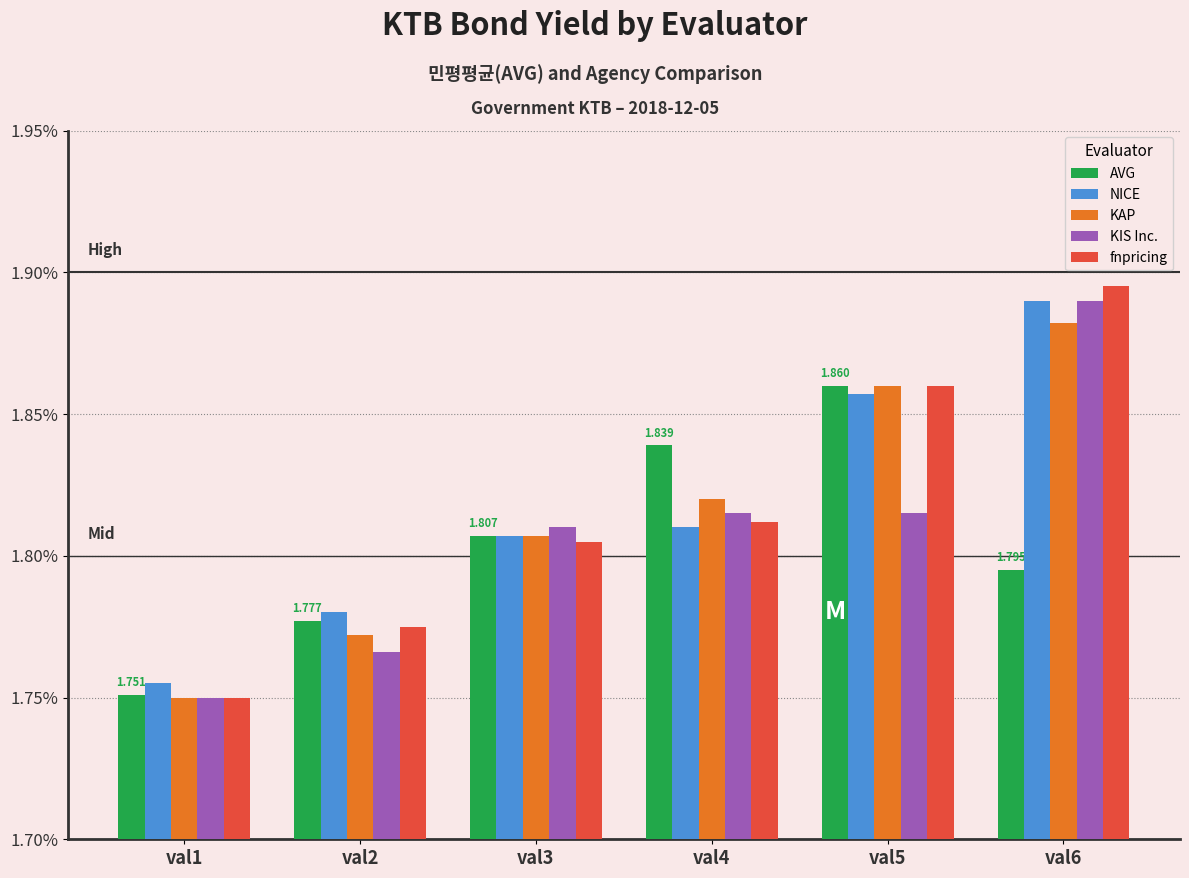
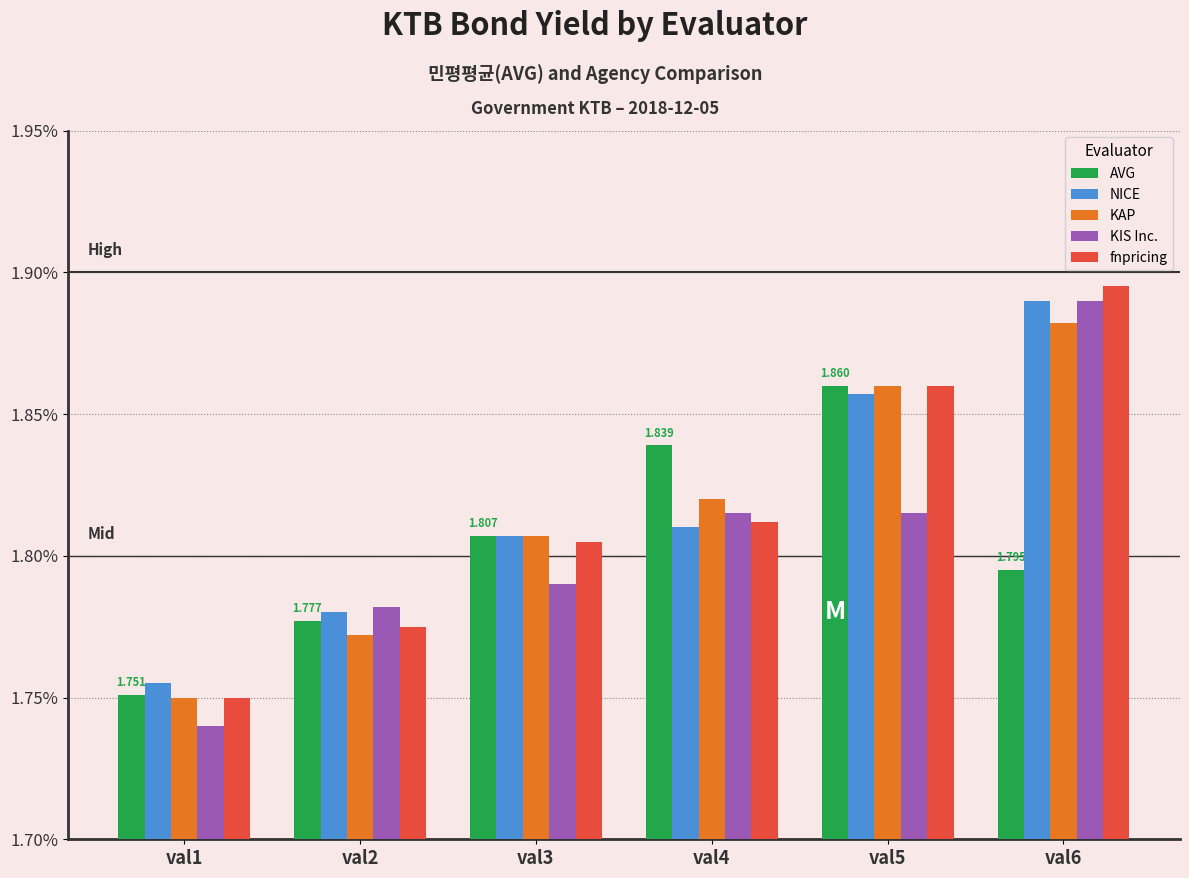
  {
    "AVG": {
      "val1": "1.751",
      "val2": "1.777",
      "val3": "1.807",
      "val4": "1.839",
      "val5": "1.860",
      "val6": "1.795"
    },
    "NICE": {
      "val1": "1.755%",
      "val2": "1.780%",
      "val4": "1.810%",
      "val5": "1.857%",
      "val6": "1.890%"
    },
    "KIS Inc.": {
-     "val1": "1.75%",
-     "val2": "1.766%",
-     "val3": "1.81%",
+     "val1": "1.74%",
+     "val2": "1.782%",
+     "val3": "1.79%",
      "val4": "1.815%",
      "val5": "1.815%",
      "val6": "1.890%"
    }
  }
